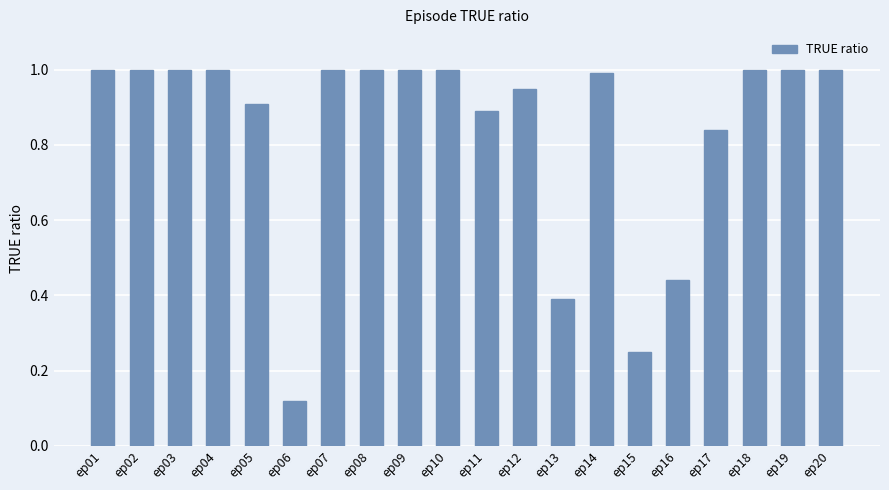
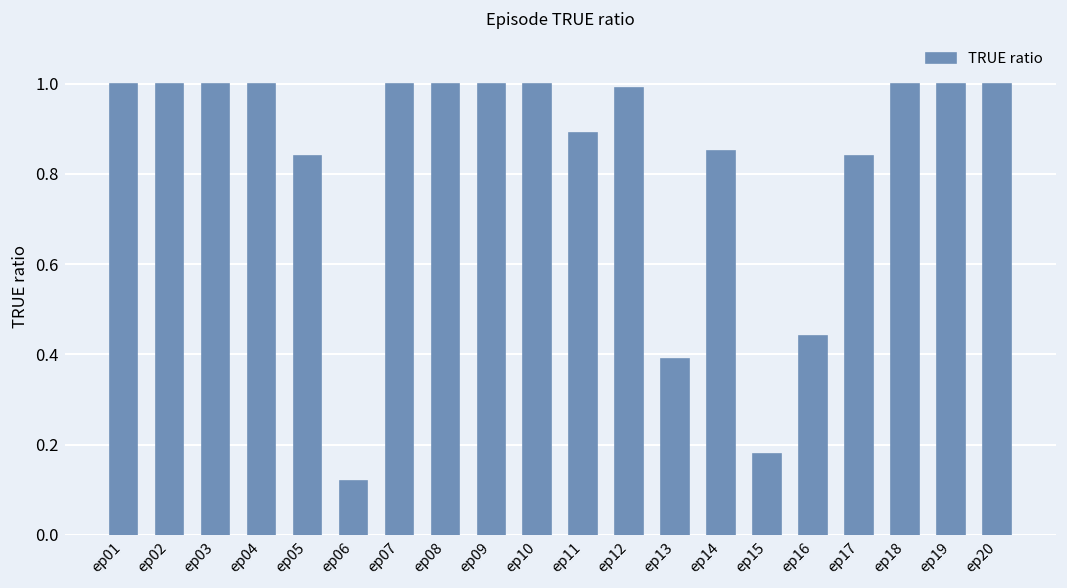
  {
    "ep01": 1.00,
    "ep02": 1.00,
    "ep03": 1.00,
    "ep04": 1.00,
-   "ep05": 0.91,
+   "ep05": 0.84,
    "ep06": 0.12,
    "ep07": 1.00,
    "ep08": 1.00,
    "ep09": 1.00,
    "ep10": 1.00,
    "ep11": 0.89,
-   "ep12": 0.95,
+   "ep12": 0.99,
    "ep13": 0.39,
-   "ep14": 0.99,
-   "ep15": 0.25,
+   "ep14": 0.85,
+   "ep15": 0.18,
    "ep16": 0.44,
    "ep17": 0.84,
    "ep18": 1.00,
    "ep19": 1.00,
    "ep20": 1.00
  }
